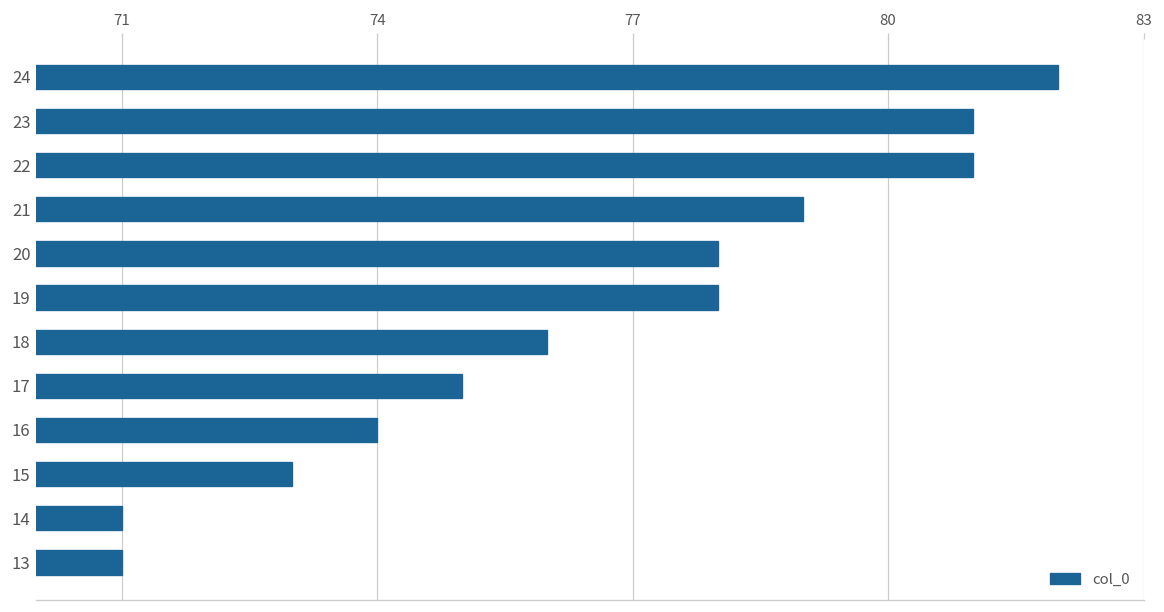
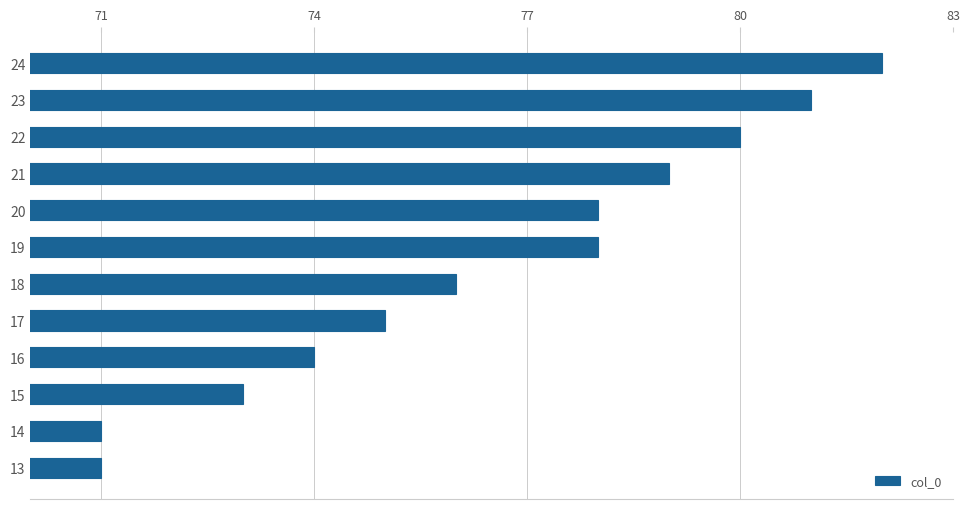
  {
    "24": 82,
    "23": 81,
-   "22": 81,
+   "22": 80,
    "21": 79,
    "20": 78,
    "19": 78,
    "18": 76,
    "17": 75,
    "16": 74,
    "15": 73,
    "14": 71,
    "13": 71
  }
